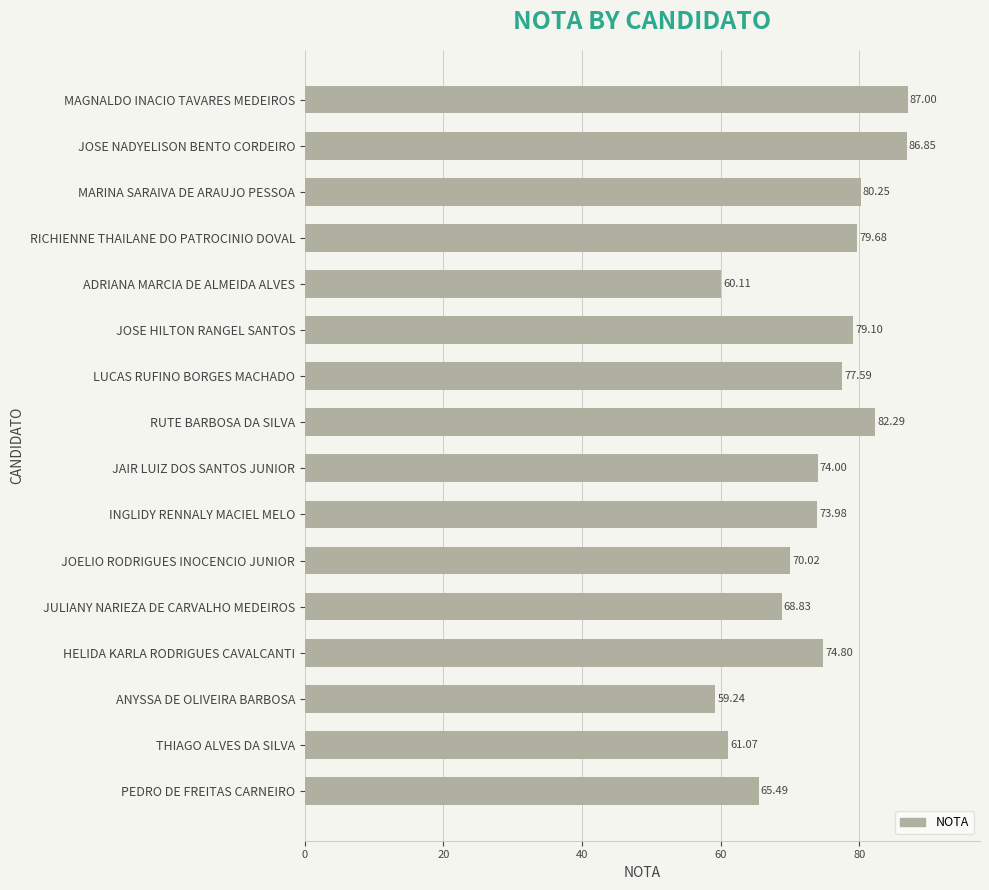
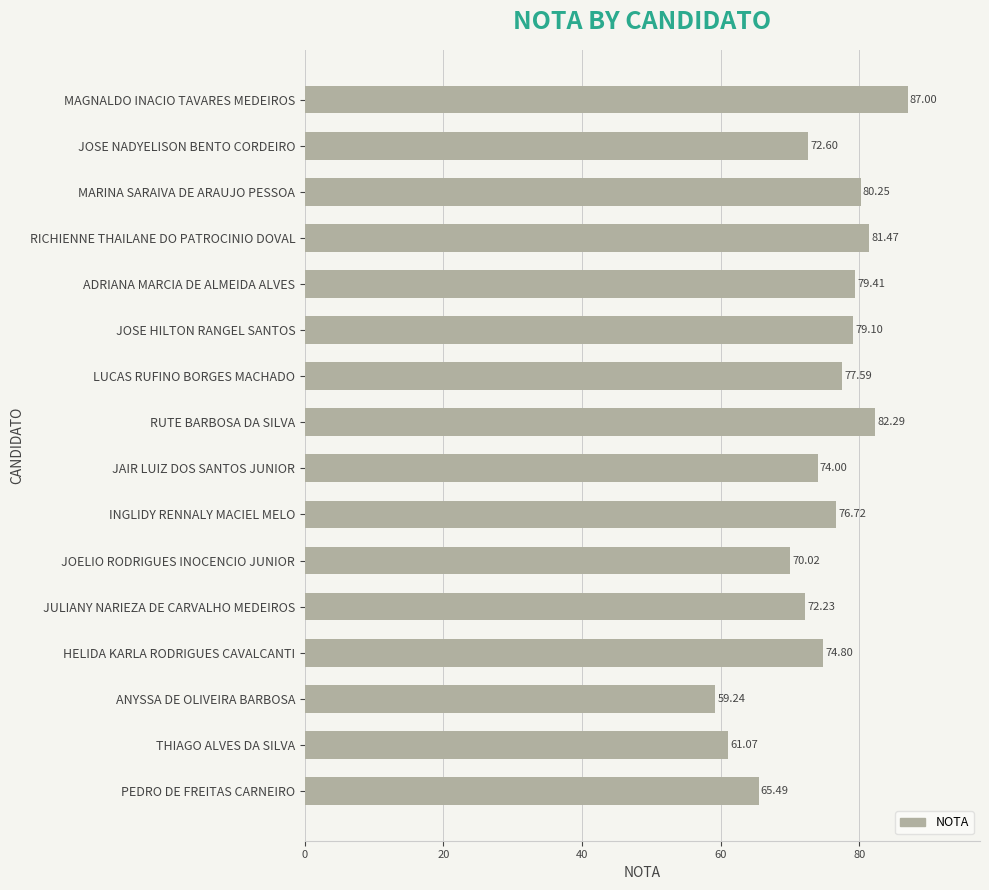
  {
    "MAGNALDO INACIO TAVARES MEDEIROS": 87.00,
-   "JOSE NADYELISON BENTO CORDEIRO": 86.85,
+   "JOSE NADYELISON BENTO CORDEIRO": 72.60,
    "MARINA SARAIVA DE ARAUJO PESSOA": 80.25,
-   "RICHIENNE THAILANE DO PATROCINIO DOVAL": 79.68,
-   "ADRIANA MARCIA DE ALMEIDA ALVES": 60.11,
+   "RICHIENNE THAILANE DO PATROCINIO DOVAL": 81.47,
+   "ADRIANA MARCIA DE ALMEIDA ALVES": 79.41,
    "JOSE HILTON RANGEL SANTOS": 79.10,
    "LUCAS RUFINO BORGES MACHADO": 77.59,
    "RUTE BARBOSA DA SILVA": 82.29,
    "JAIR LUIZ DOS SANTOS JUNIOR": 74.00,
-   "INGLIDY RENNALY MACIEL MELO": 73.98,
+   "INGLIDY RENNALY MACIEL MELO": 76.72,
    "JOELIO RODRIGUES INOCENCIO JUNIOR": 70.02,
-   "JULIANY NARIEZA DE CARVALHO MEDEIROS": 68.83,
+   "JULIANY NARIEZA DE CARVALHO MEDEIROS": 72.23,
    "HELIDA KARLA RODRIGUES CAVALCANTI": 74.80,
    "ANYSSA DE OLIVEIRA BARBOSA": 59.24,
    "THIAGO ALVES DA SILVA": 61.07,
    "PEDRO DE FREITAS CARNEIRO": 65.49
  }
